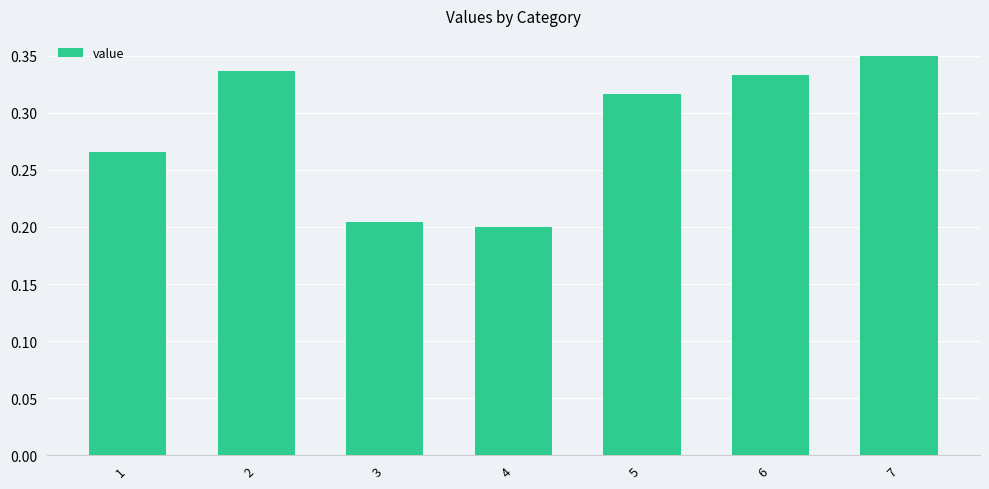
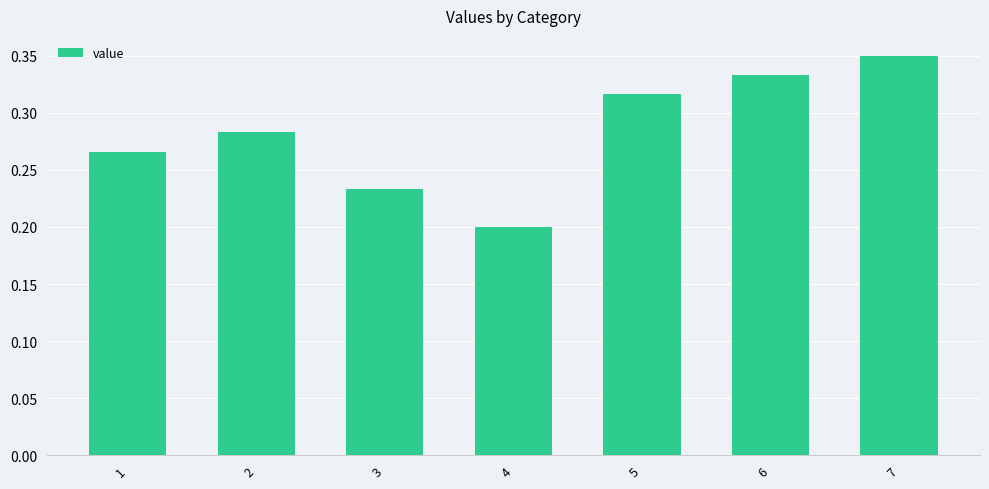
  {
    "1": 0.265,
-   "2": 0.336,
-   "3": 0.204,
+   "2": 0.283,
+   "3": 0.233,
    "4": 0.200,
    "5": 0.317,
    "6": 0.333,
    "7": 0.350
  }
